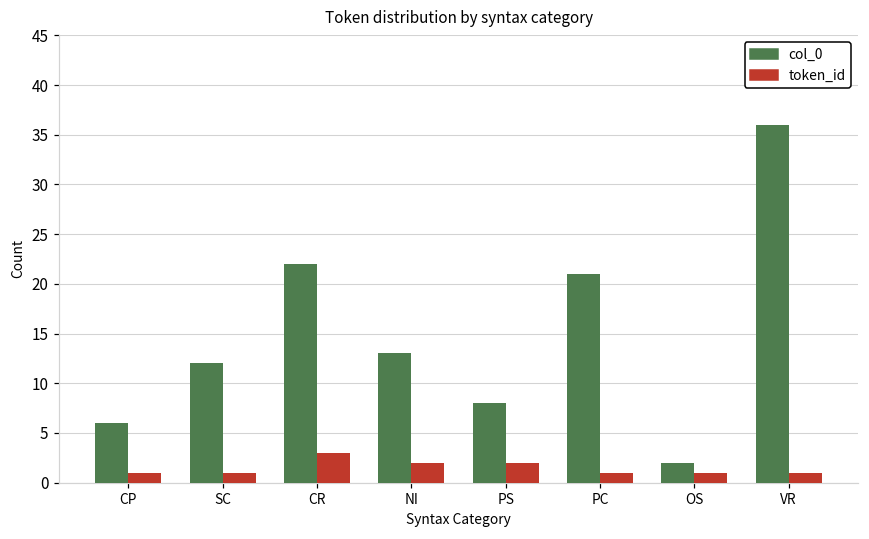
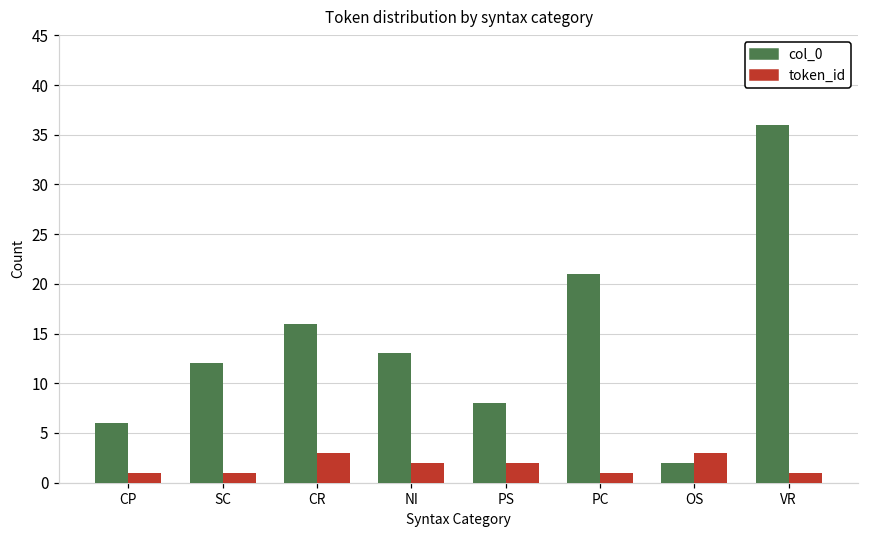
  {
    "col_0": {
      "CP": 6,
      "SC": 12,
-     "CR": 22,
+     "CR": 16,
      "NI": 13,
      "PS": 8,
      "PC": 21,
      "OS": 2,
      "VR": 36
    },
    "token_id": {
      "CP": 1,
      "SC": 1,
      "CR": 3,
      "NI": 2,
      "PS": 2,
      "PC": 1,
-     "OS": 1,
+     "OS": 3,
      "VR": 1
    }
  }
